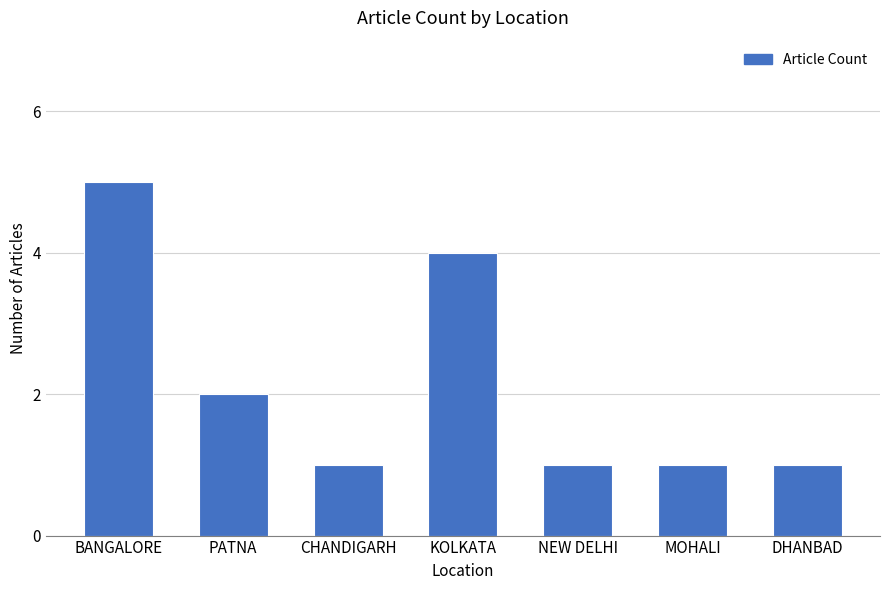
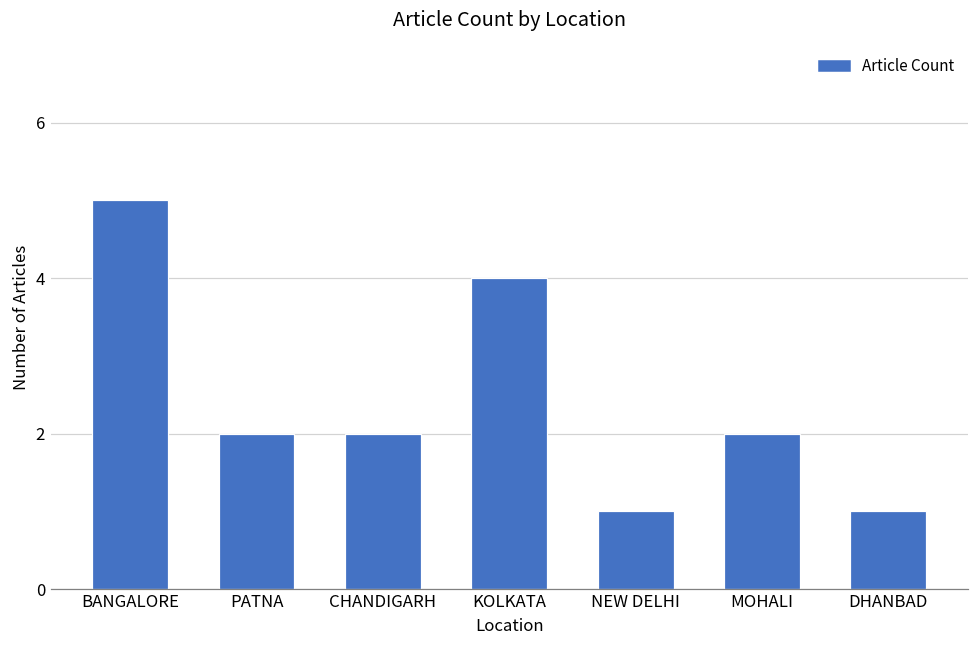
  {
    "BANGALORE": 5,
    "PATNA": 2,
-   "CHANDIGARH": 1,
+   "CHANDIGARH": 2,
    "KOLKATA": 4,
    "NEW DELHI": 1,
-   "MOHALI": 1,
+   "MOHALI": 2,
    "DHANBAD": 1
  }
